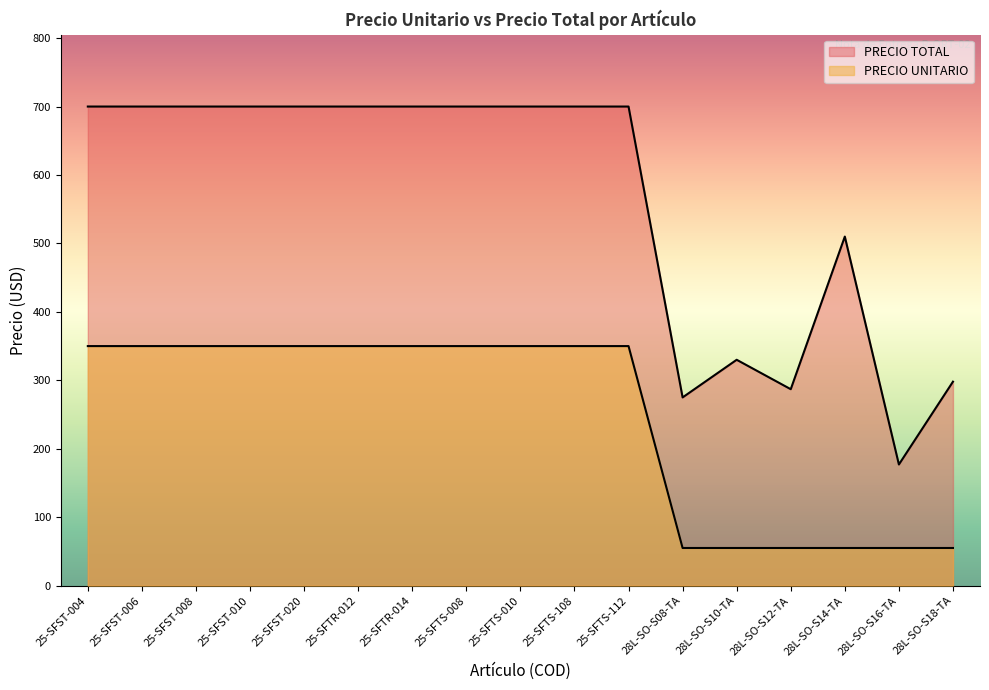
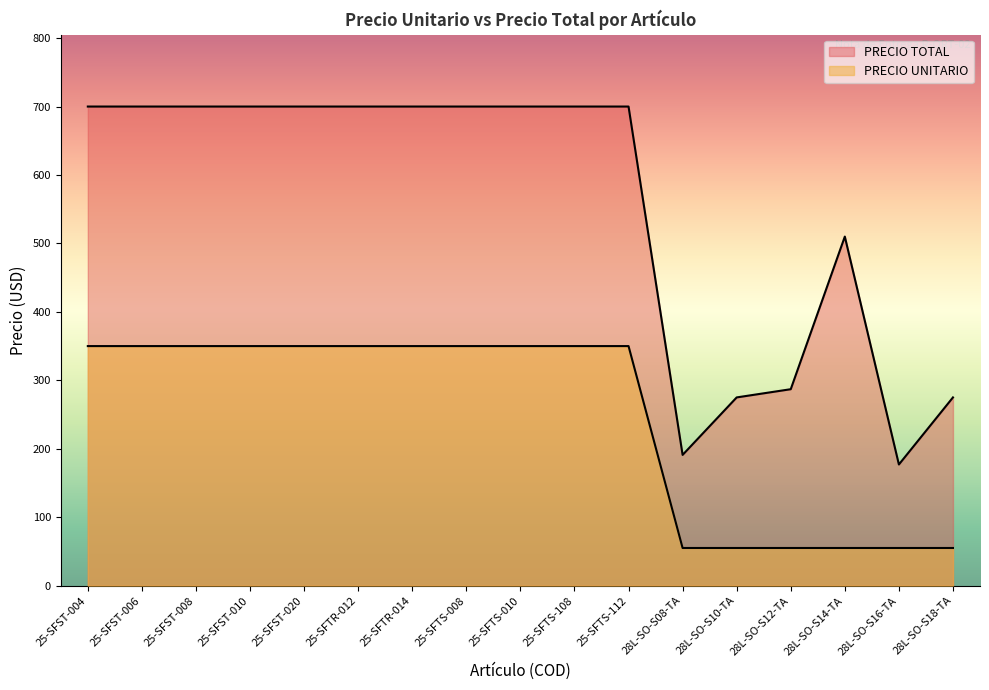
  {
    "PRECIO TOTAL": {
      "25-SFST-004": 700,
      "25-SFST-006": 700,
      "25-SFST-008": 700,
      "25-SFST-010": 700,
      "25-SFST-020": 700,
      "25-SFTR-012": 700,
      "25-SFTR-014": 700,
      "25-SFTS-008": 700,
      "25-SFTS-010": 700,
      "25-SFTS-108": 700,
      "25-SFTS-112": 700,
-     "28L-SO-S08-TA": 280,
-     "28L-SO-S10-TA": 330,
+     "28L-SO-S08-TA": 190,
+     "28L-SO-S10-TA": 280,
      "28L-SO-S12-TA": 290,
      "28L-SO-S14-TA": 510,
      "28L-SO-S16-TA": 180,
-     "28L-SO-S18-TA": 300
+     "28L-SO-S18-TA": 280
    },
    "PRECIO UNITARIO": {
      "25-SFST-004": 350,
      "25-SFST-006": 350,
      "25-SFST-008": 350,
      "25-SFST-010": 350,
      "25-SFST-020": 350,
      "25-SFTR-012": 350,
      "25-SFTR-014": 350,
      "25-SFTS-008": 350,
      "25-SFTS-010": 350,
      "25-SFTS-108": 350,
      "25-SFTS-112": 350,
      "28L-SO-S08-TA": 60,
      "28L-SO-S10-TA": 60,
      "28L-SO-S12-TA": 60,
      "28L-SO-S14-TA": 60,
      "28L-SO-S16-TA": 60,
      "28L-SO-S18-TA": 60
    }
  }
